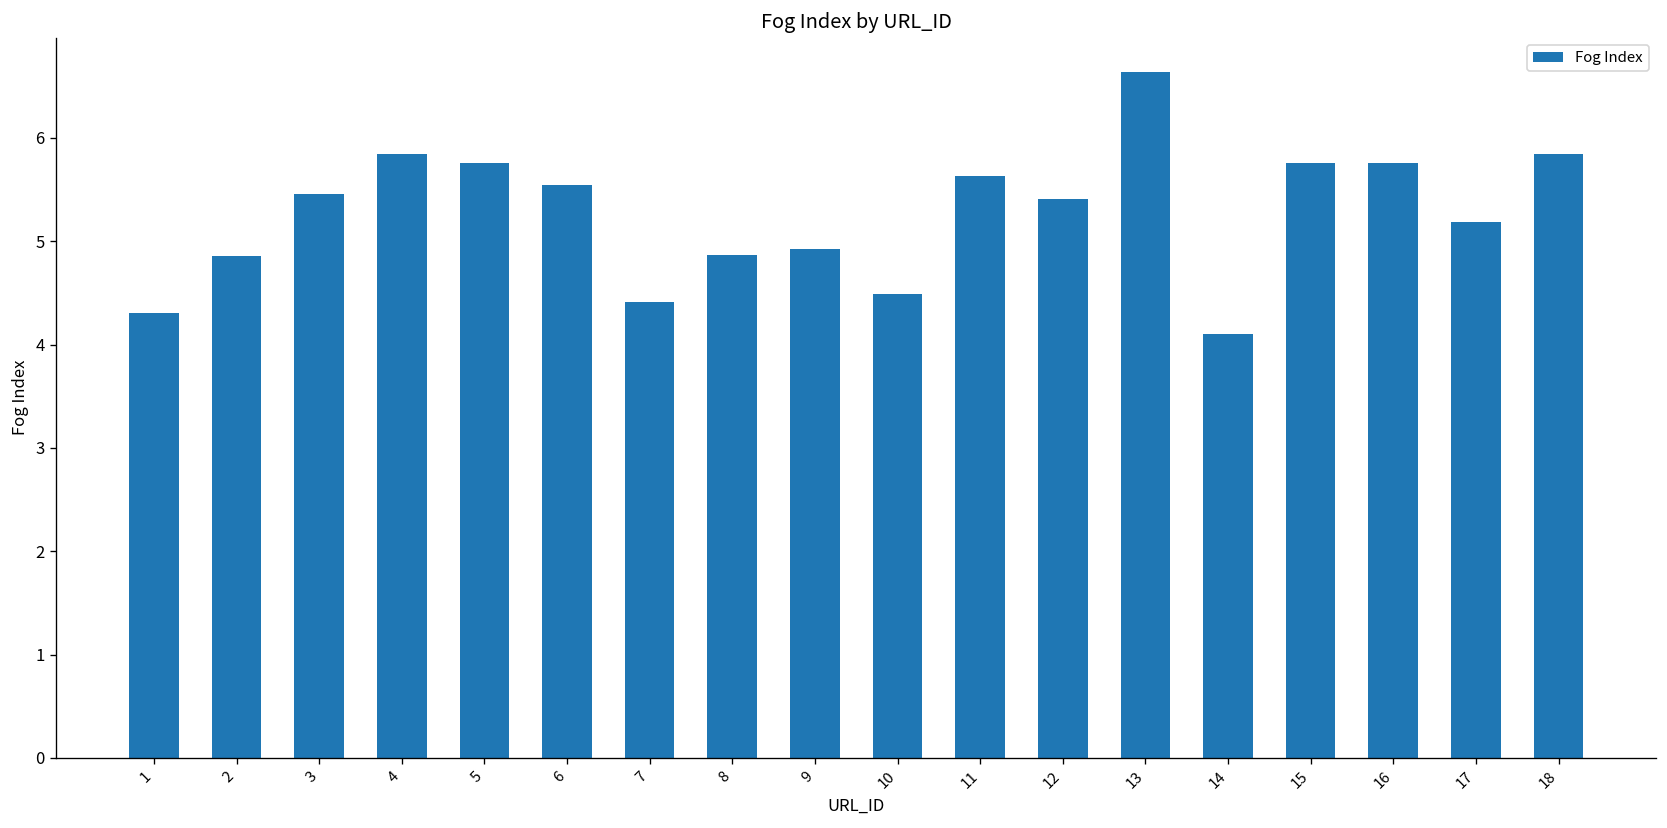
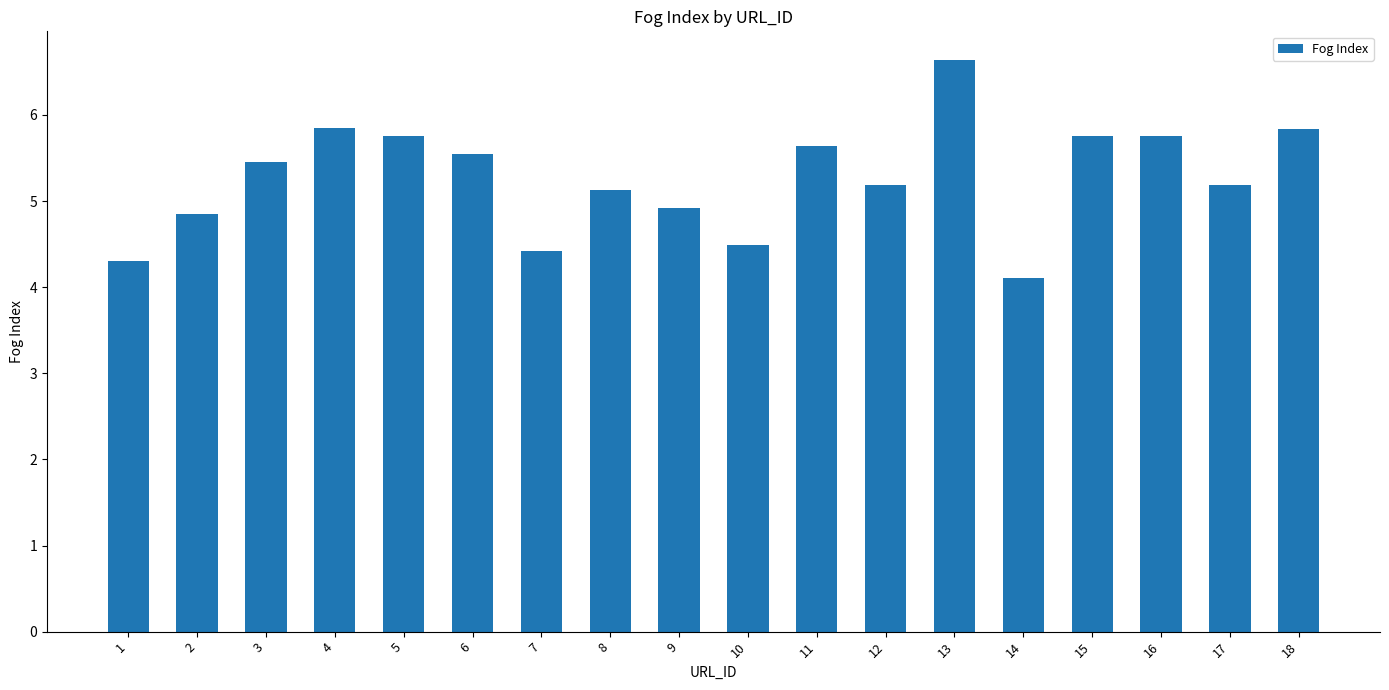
  {
    "1": 4.3,
    "2": 4.9,
    "3": 5.5,
    "4": 5.8,
    "5": 5.8,
    "6": 5.5,
    "7": 4.4,
-   "8": 4.9,
+   "8": 5.1,
    "9": 4.9,
    "10": 4.5,
    "11": 5.6,
-   "12": 5.4,
+   "12": 5.2,
    "13": 6.6,
    "14": 4.1,
    "15": 5.8,
    "16": 5.8,
    "17": 5.2,
    "18": 5.8
  }
